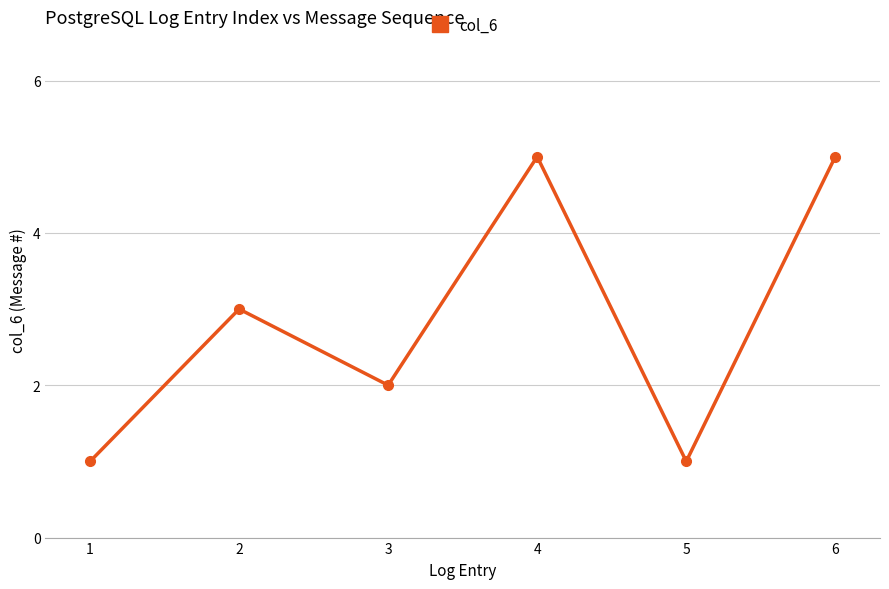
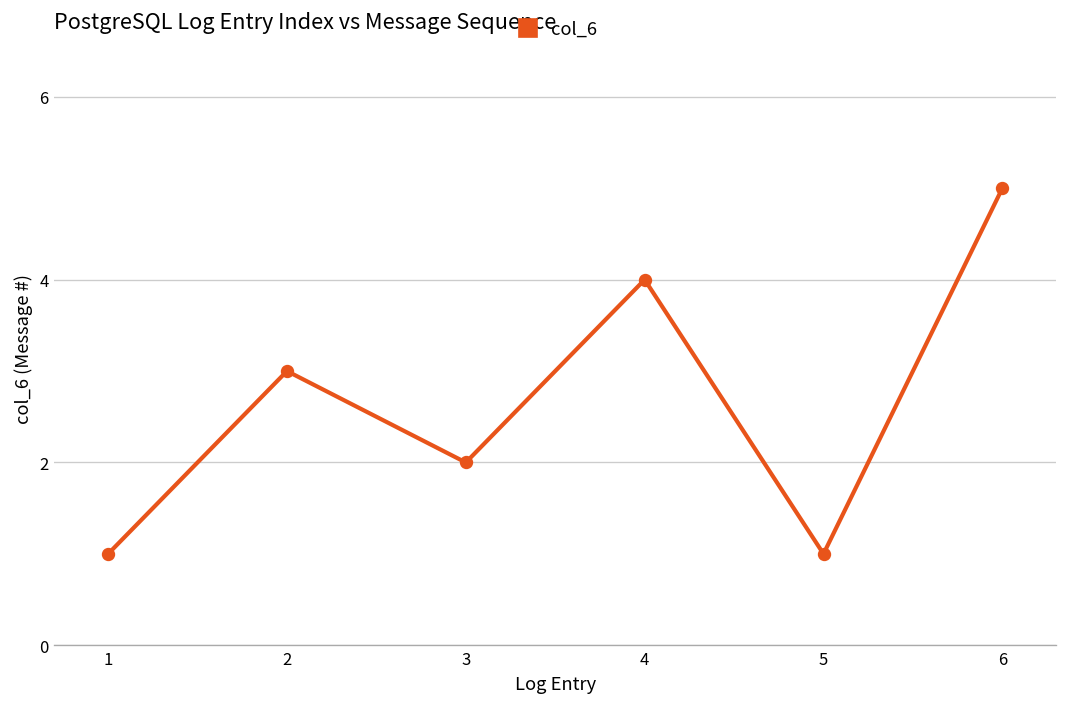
  {
    "1": 1,
    "2": 3,
    "3": 2,
-   "4": 5,
+   "4": 4,
    "5": 1,
    "6": 5
  }
